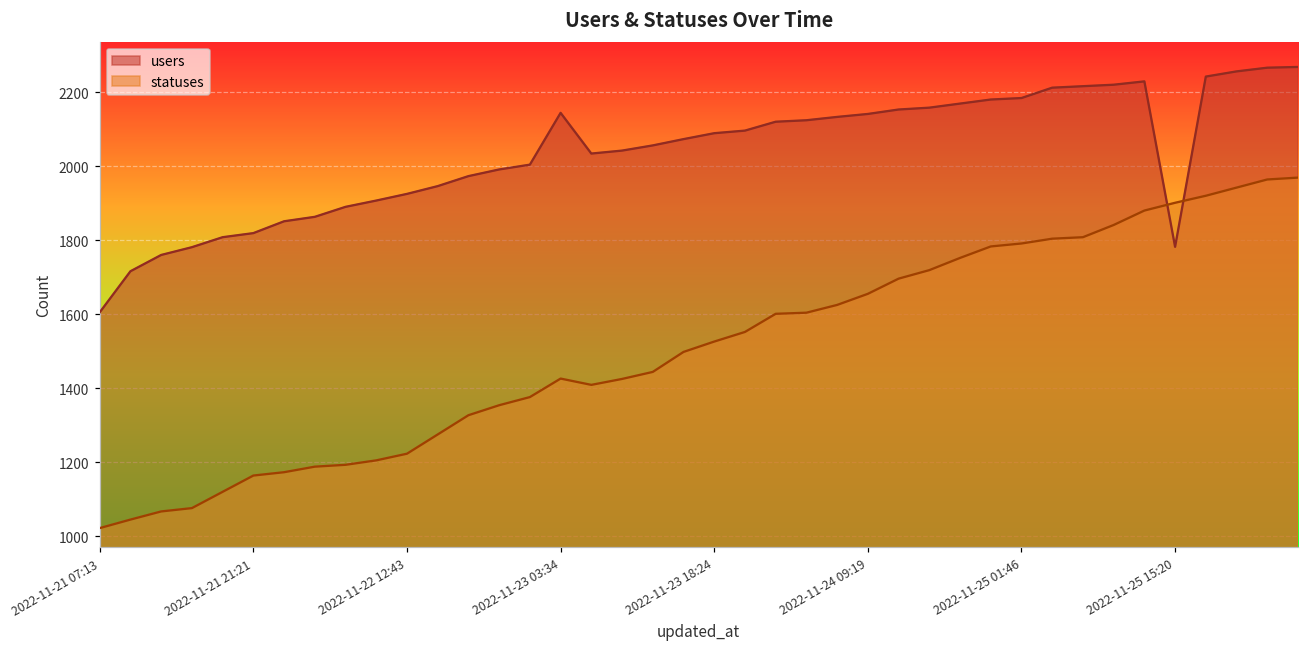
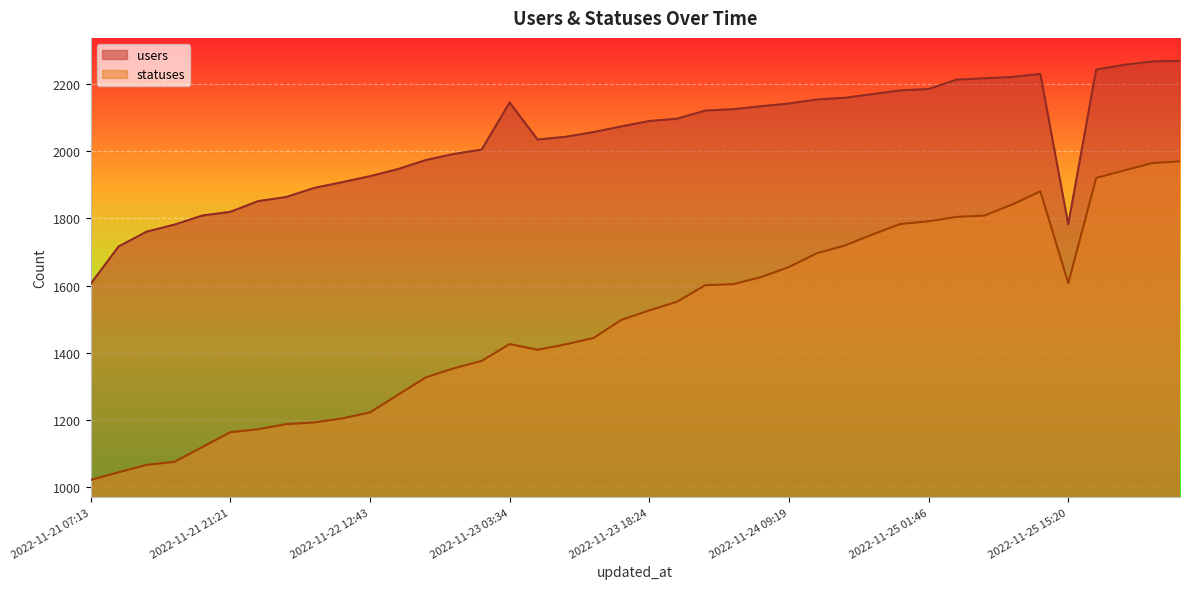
  {
    "users": {
      "2022-11-21 07:13": 1610,
      "2022-11-21 21:21": 1820,
      "2022-11-22 12:43": 1930,
      "2022-11-23 03:34": 2140,
      "2022-11-23 18:24": 2090,
      "2022-11-24 09:19": 2140,
      "2022-11-25 01:46": 2180,
      "2022-11-25 15:20": 1780
    },
    "statuses": {
      "2022-11-21 07:13": 1020,
      "2022-11-21 21:21": 1160,
      "2022-11-22 12:43": 1220,
      "2022-11-23 03:34": 1430,
      "2022-11-23 18:24": 1530,
      "2022-11-24 09:19": 1660,
      "2022-11-25 01:46": 1790,
-     "2022-11-25 15:20": 1900
+     "2022-11-25 15:20": 1610
    }
  }
